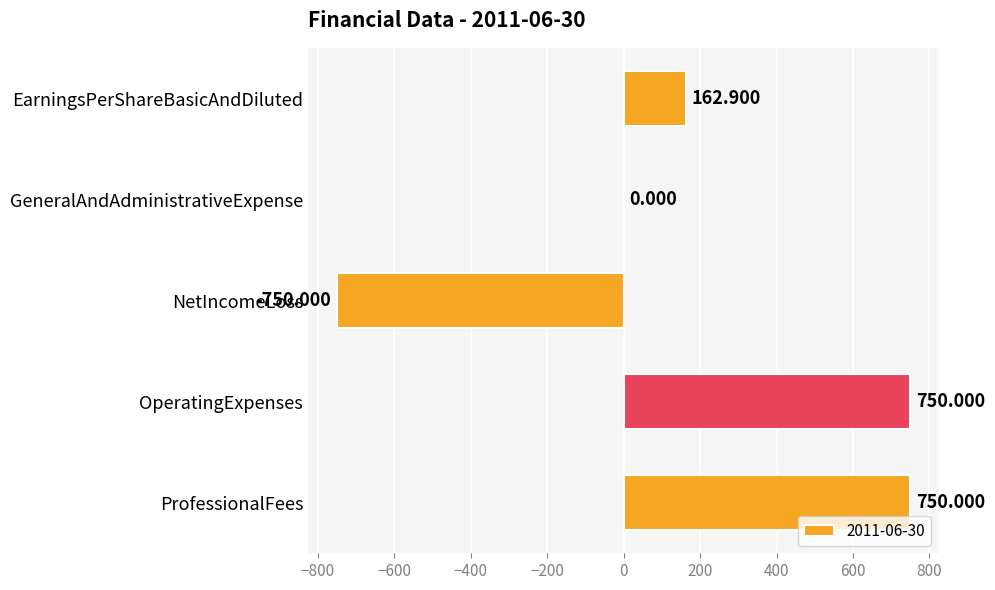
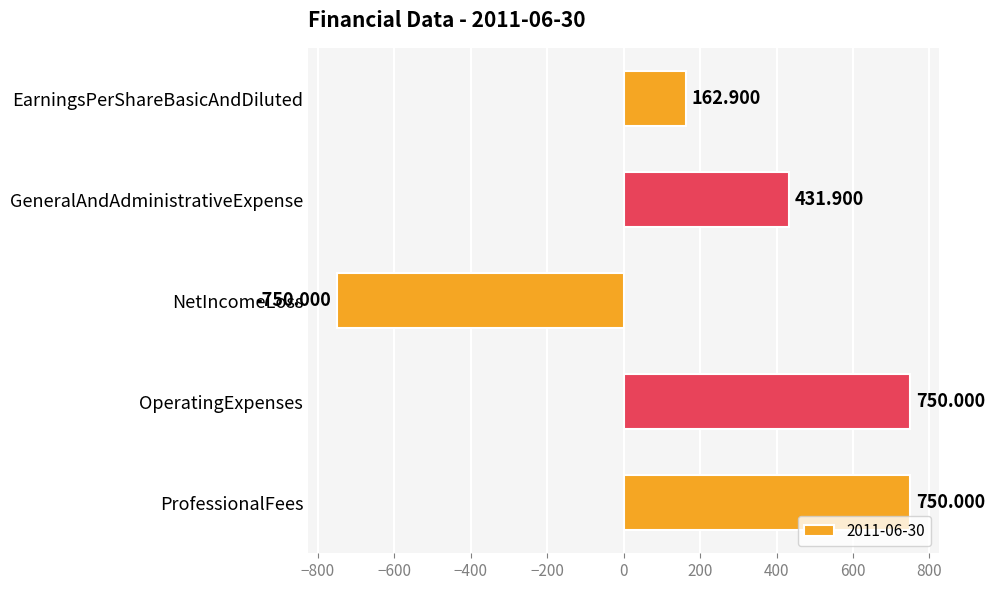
  {
    "EarningsPerShareBasicAndDiluted": 162.900,
-   "GeneralAndAdministrativeExpense": 0.000,
+   "GeneralAndAdministrativeExpense": 431.900,
    "NetIncomeLoss": -750.000,
    "OperatingExpenses": 750.000,
    "ProfessionalFees": 750.000
  }
